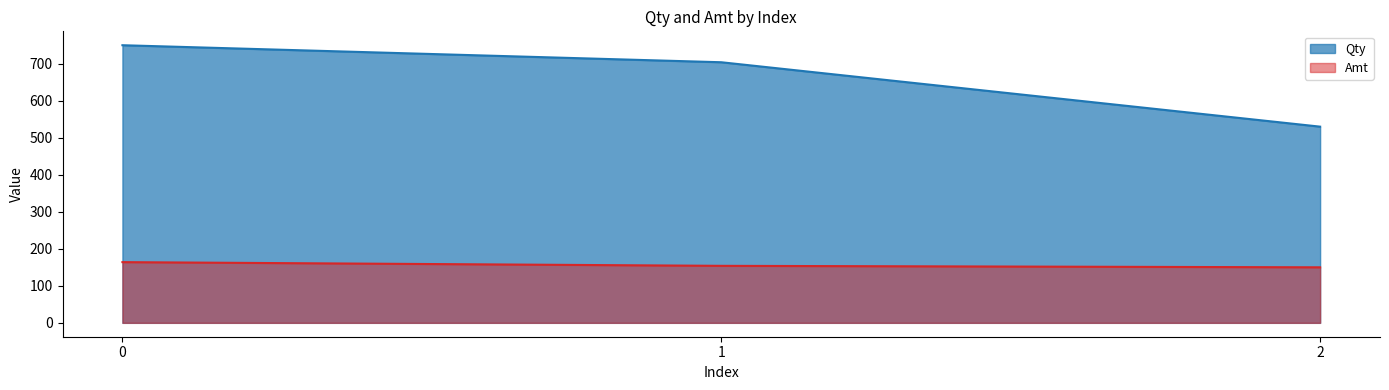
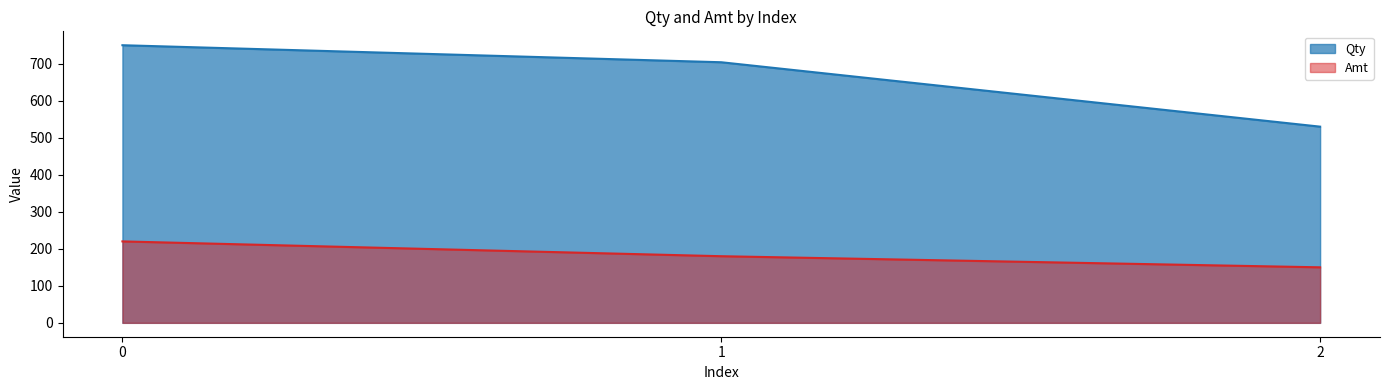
  {
    "Qty": {
      "0": 750,
      "1": 700,
      "2": 530
    },
    "Amt": {
-     "0": 160,
-     "1": 150,
+     "0": 220,
+     "1": 180,
      "2": 150
    }
  }
